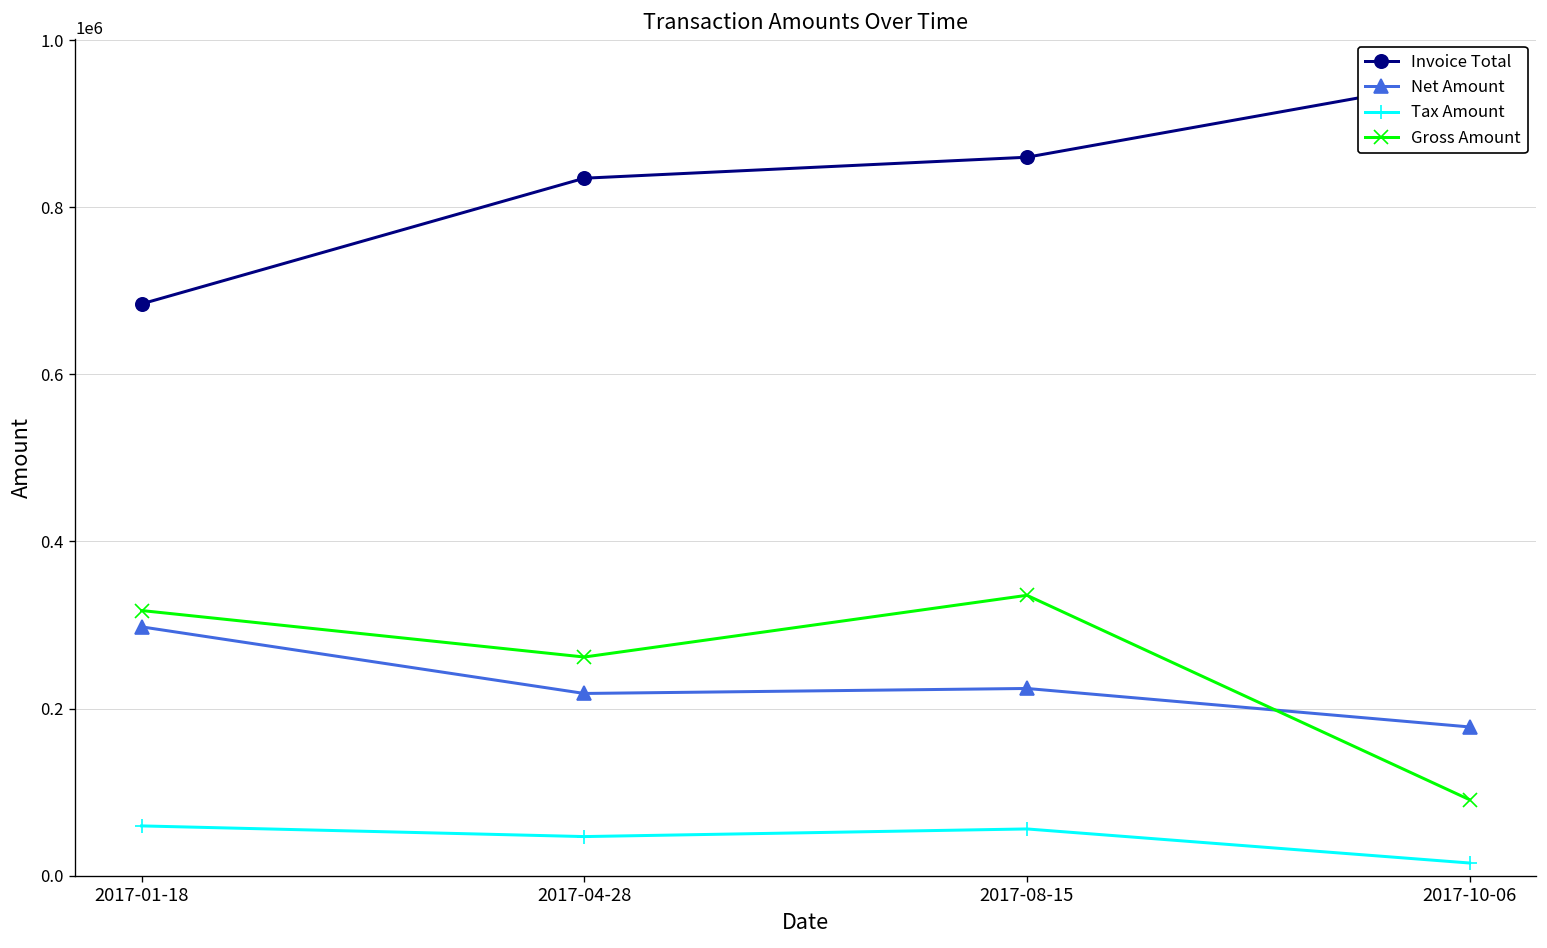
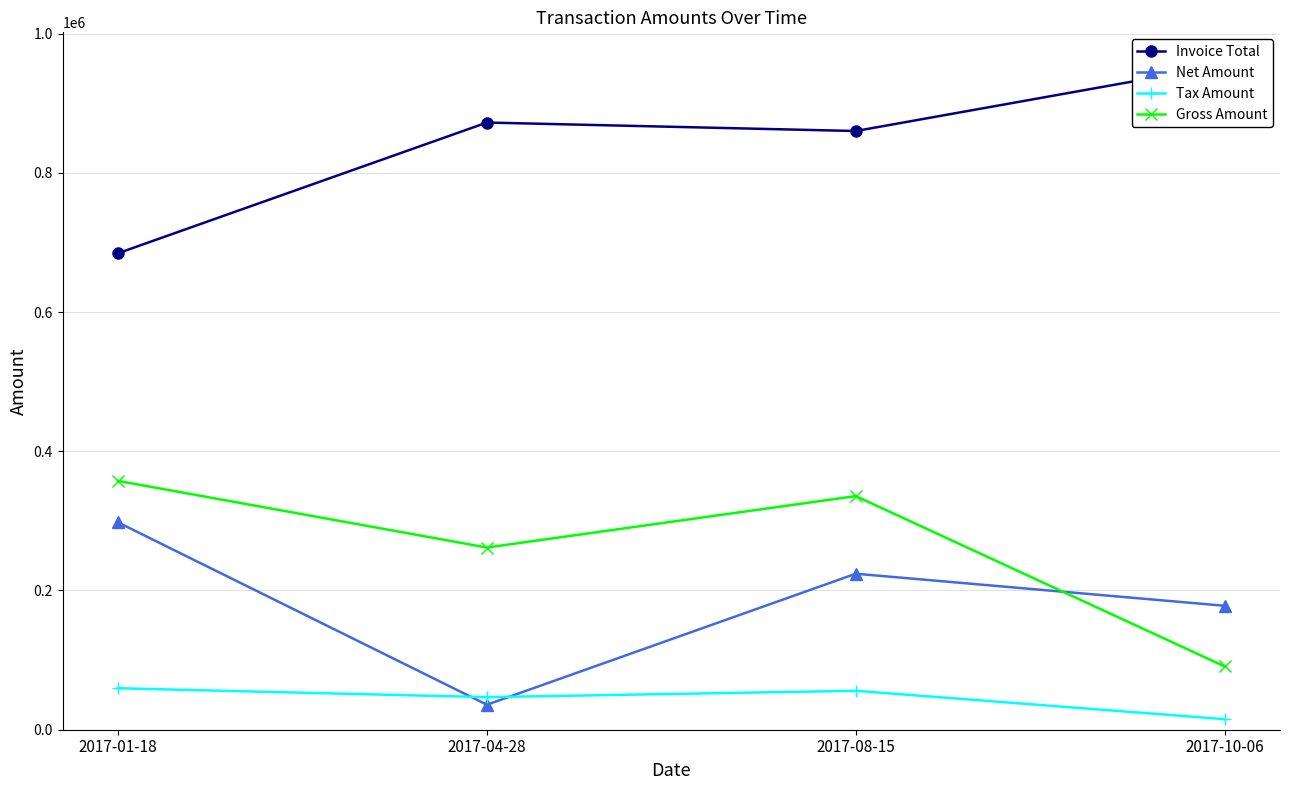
  {
    "Invoice Total": {
      "2017-01-18": 680000,
-     "2017-04-28": 830000,
+     "2017-04-28": 870000,
      "2017-08-15": 860000
    },
    "Net Amount": {
      "2017-01-18": 300000,
-     "2017-04-28": 220000,
+     "2017-04-28": 40000,
      "2017-08-15": 220000,
      "2017-10-06": 180000
    },
    "Tax Amount": {
      "2017-01-18": 60000,
      "2017-04-28": 50000,
      "2017-08-15": 60000,
      "2017-10-06": 20000
    },
    "Gross Amount": {
-     "2017-01-18": 320000,
+     "2017-01-18": 360000,
      "2017-04-28": 260000,
      "2017-08-15": 340000,
      "2017-10-06": 90000
    }
  }
